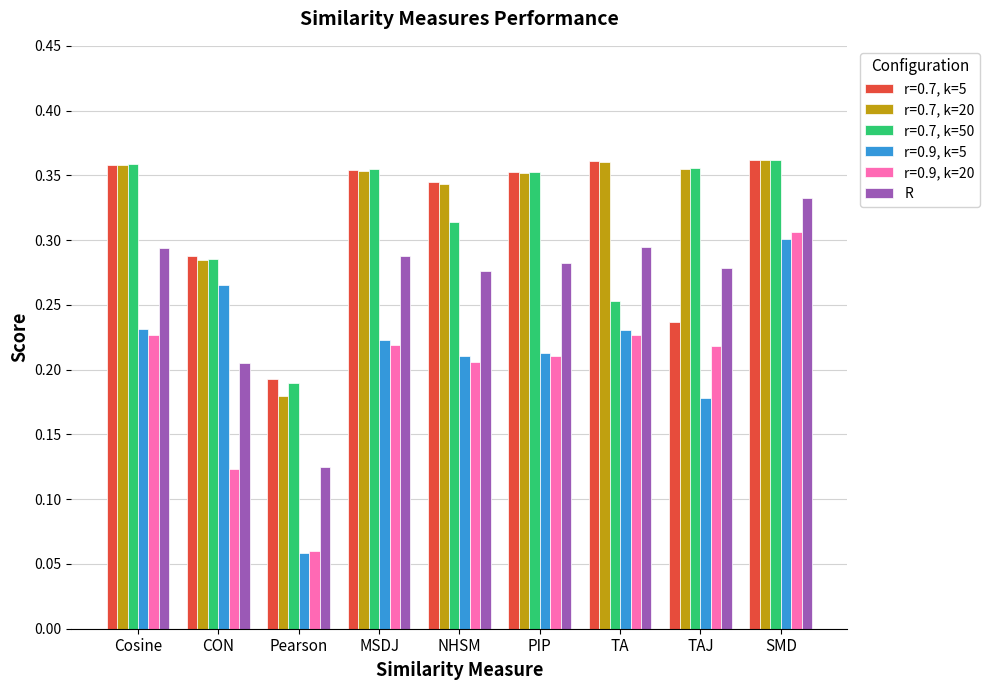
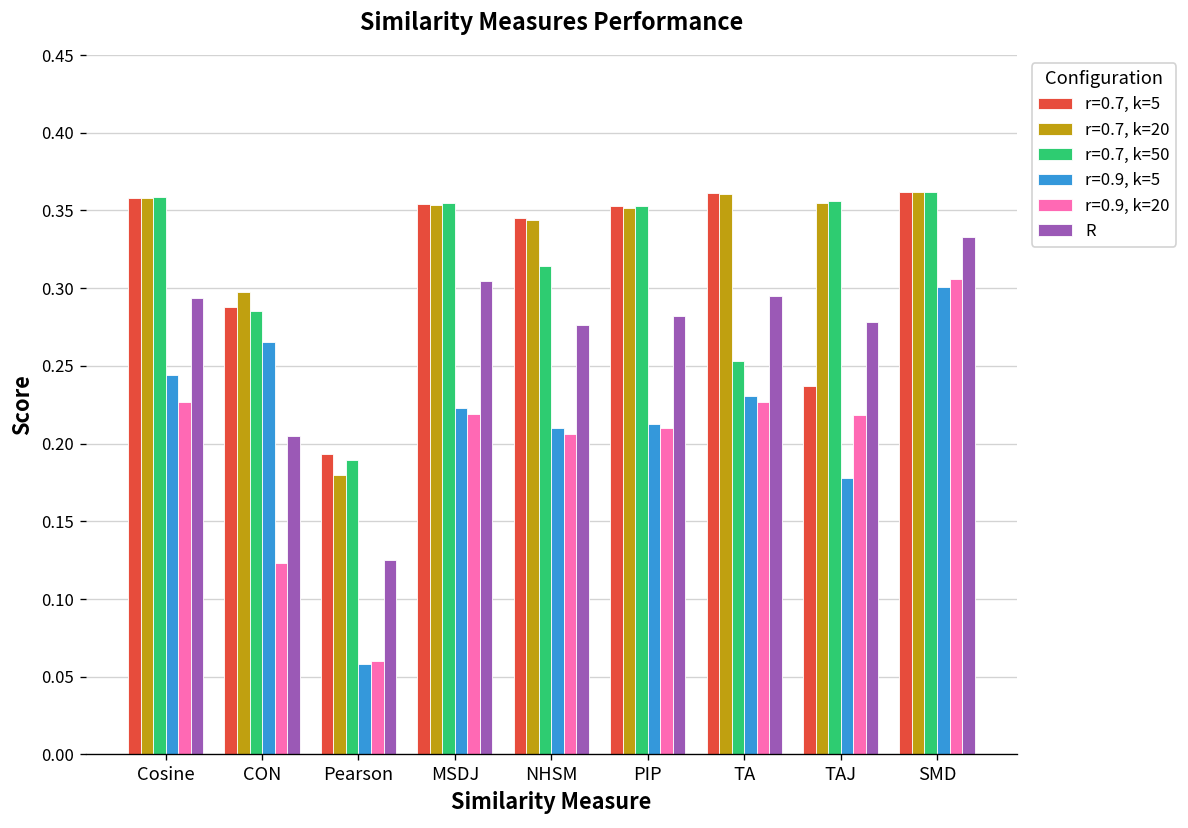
  {
    "r=0.7, k=5": {
      "Cosine": 0.358,
      "CON": 0.288,
      "Pearson": 0.193,
      "MSDJ": 0.354,
      "NHSM": 0.345,
      "PIP": 0.353,
      "TA": 0.361,
      "TAJ": 0.237,
      "SMD": 0.362
    },
    "r=0.7, k=20": {
      "Cosine": 0.358,
-     "CON": 0.284,
+     "CON": 0.298,
      "Pearson": 0.180,
      "MSDJ": 0.354,
      "NHSM": 0.344,
      "PIP": 0.352,
      "TA": 0.361,
      "TAJ": 0.355,
      "SMD": 0.362
    },
    "r=0.7, k=50": {
      "Cosine": 0.359,
      "CON": 0.285,
      "Pearson": 0.190,
      "MSDJ": 0.355,
      "NHSM": 0.314,
      "PIP": 0.353,
      "TA": 0.253,
      "TAJ": 0.356,
      "SMD": 0.362
    },
    "r=0.9, k=5": {
-     "Cosine": 0.232,
+     "Cosine": 0.244,
      "CON": 0.266,
      "Pearson": 0.058,
      "MSDJ": 0.223,
      "NHSM": 0.210,
      "PIP": 0.213,
      "TA": 0.231,
      "TAJ": 0.178,
      "SMD": 0.301
    },
    "r=0.9, k=20": {
      "Cosine": 0.227,
      "CON": 0.123,
      "Pearson": 0.060,
      "MSDJ": 0.219,
      "NHSM": 0.206,
      "PIP": 0.210,
      "TA": 0.227,
      "TAJ": 0.219,
      "SMD": 0.306
    },
    "R": {
      "Cosine": 0.294,
      "CON": 0.205,
      "Pearson": 0.125,
-     "MSDJ": 0.287,
+     "MSDJ": 0.305,
      "NHSM": 0.276,
      "PIP": 0.282,
      "TA": 0.295,
      "TAJ": 0.278,
      "SMD": 0.333
    }
  }
